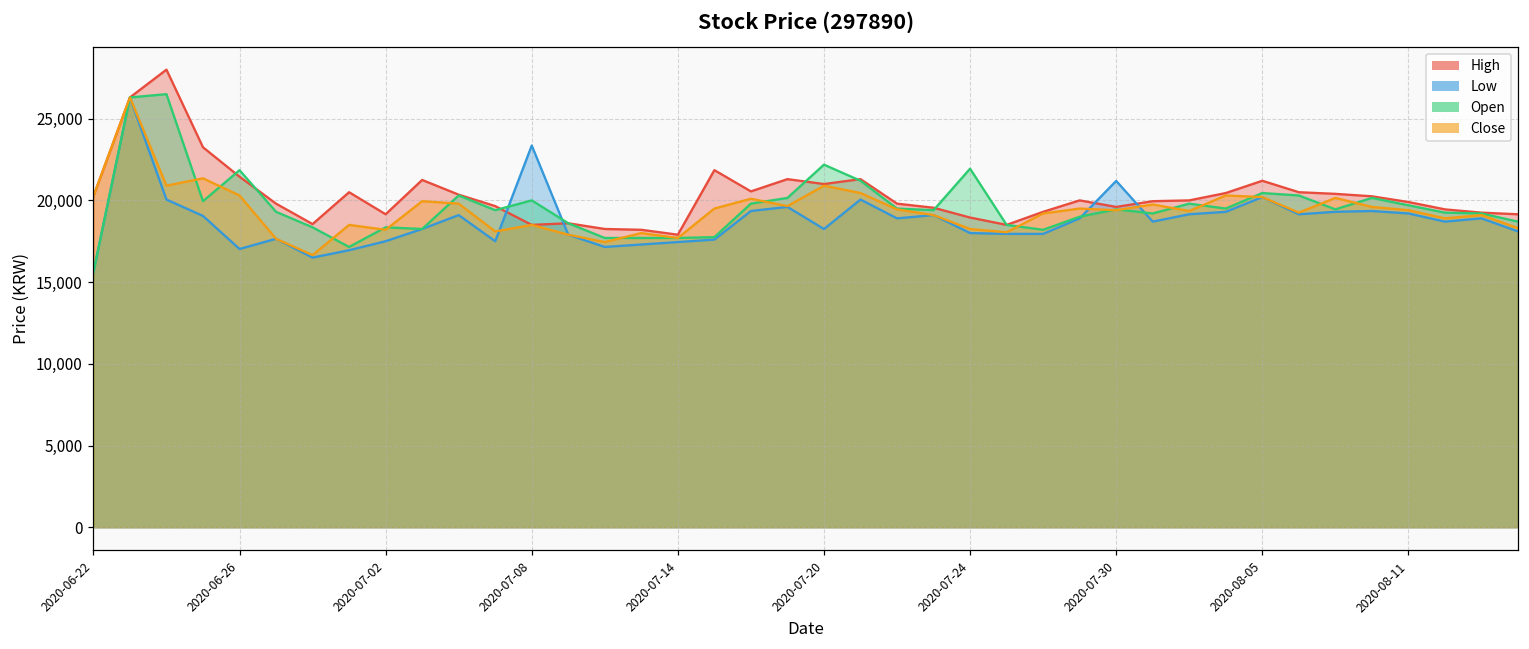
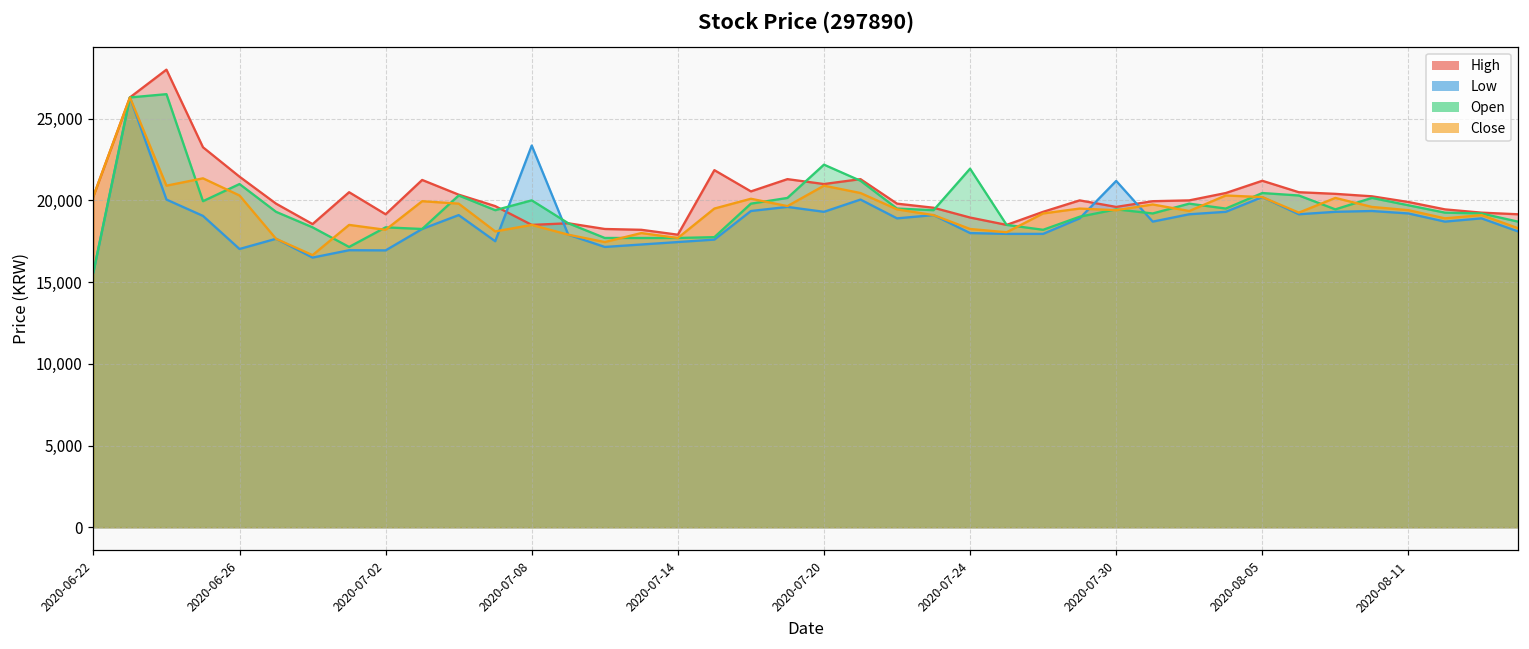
  {
    "Low": {
      "2020-06-26": "17,000",
-     "2020-07-02": "17,500",
+     "2020-07-02": "16,900",
      "2020-07-08": "23,400",
      "2020-07-14": "17,500",
-     "2020-07-20": "18,200",
+     "2020-07-20": "19,300",
      "2020-07-24": "18,000",
      "2020-07-30": "21,200",
      "2020-08-11": "19,200"
    },
    "Open": {
-     "2020-06-26": "21,800",
+     "2020-06-26": "21,000",
      "2020-07-08": "20,000",
      "2020-07-20": "22,200",
      "2020-07-24": "21,900",
      "2020-08-05": "20,500",
      "2020-08-11": "19,700"
    }
  }
